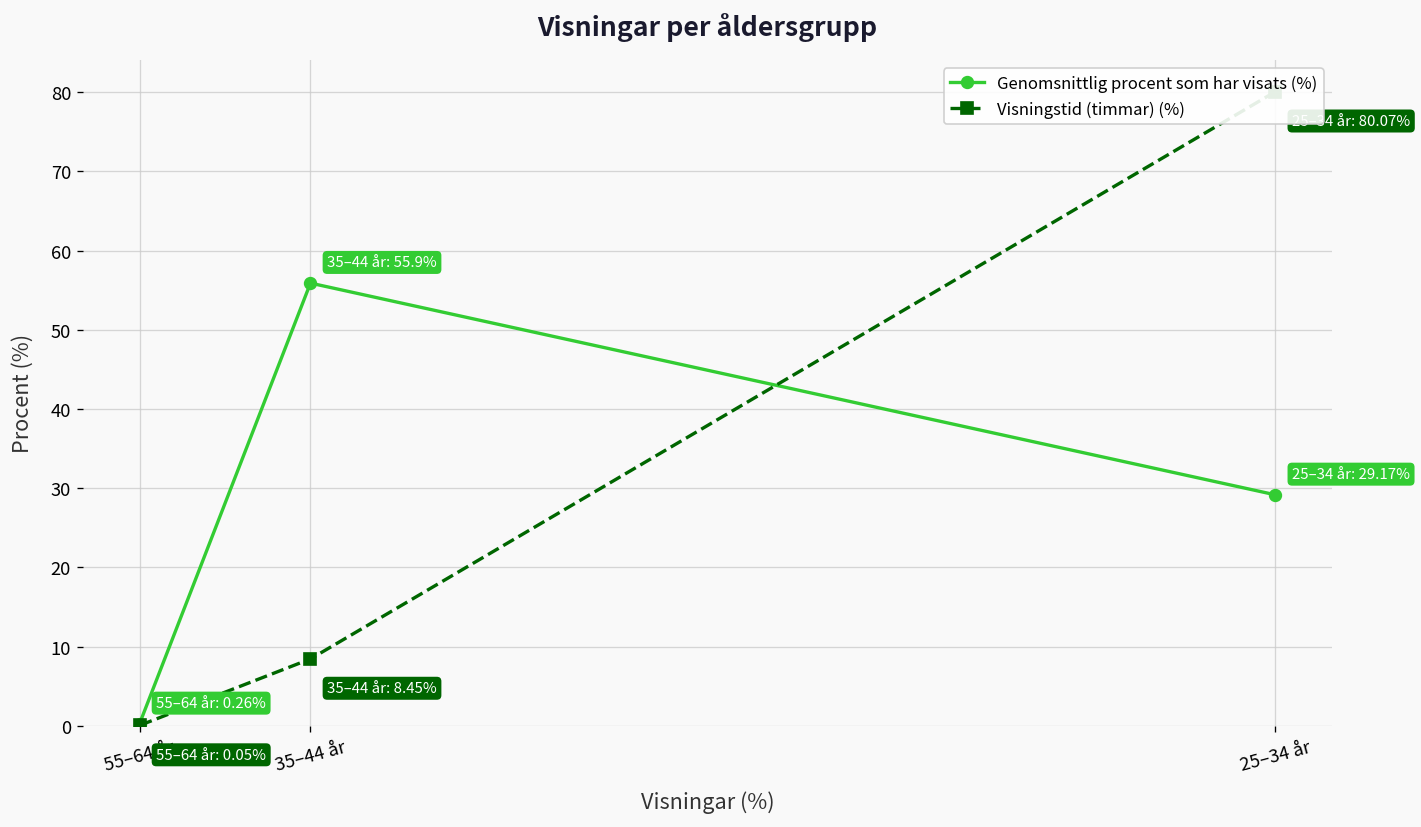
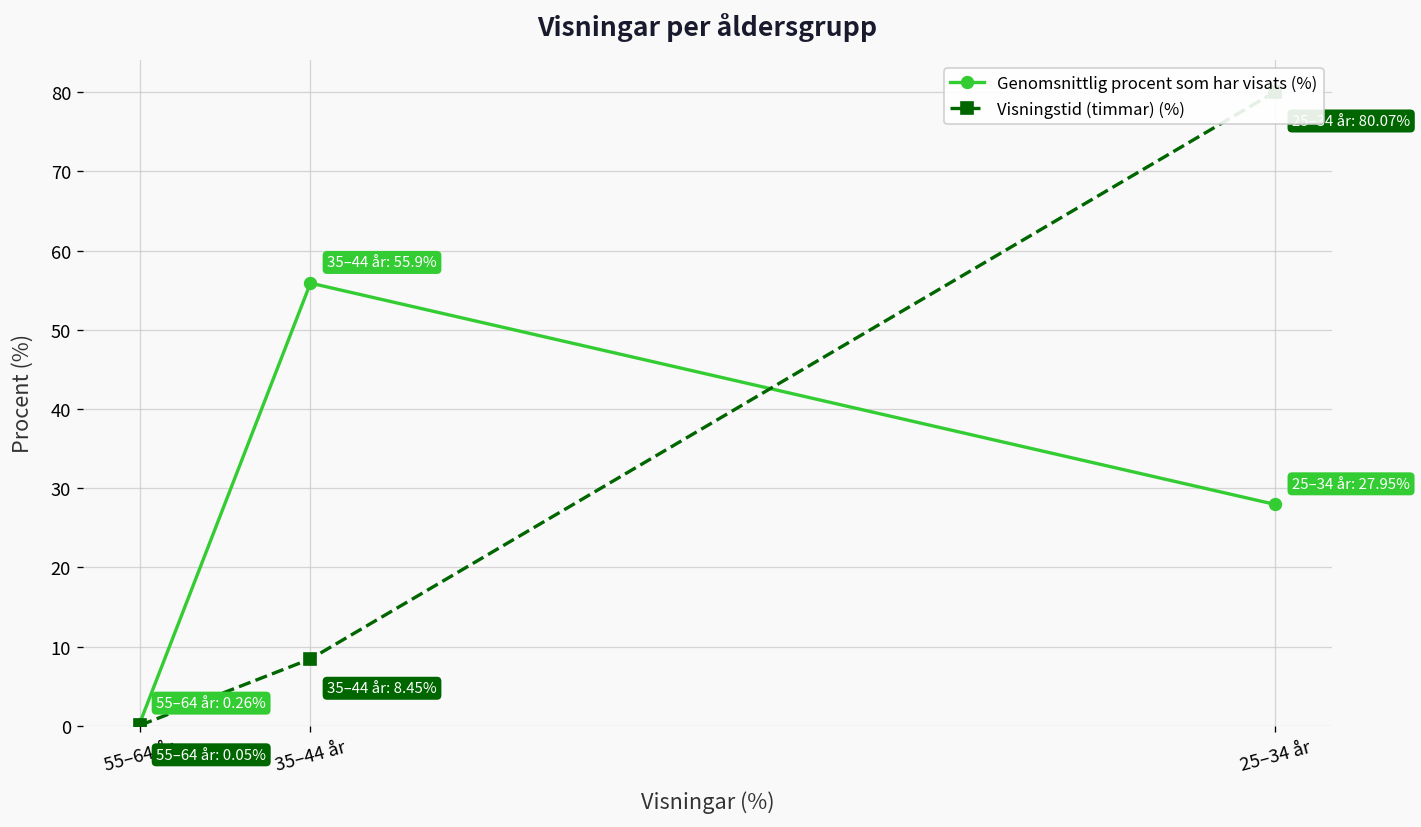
  {
    "Genomsnittlig procent som har visats (%)": {
-     "25–34 år": "29.17%"
+     "25–34 år": "27.95%"
    }
  }
